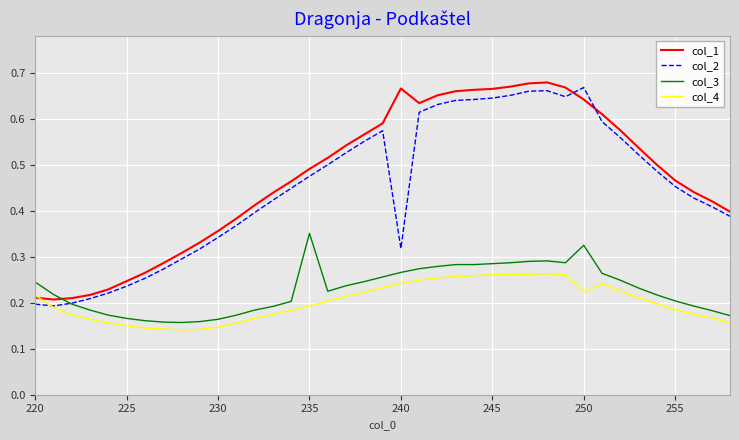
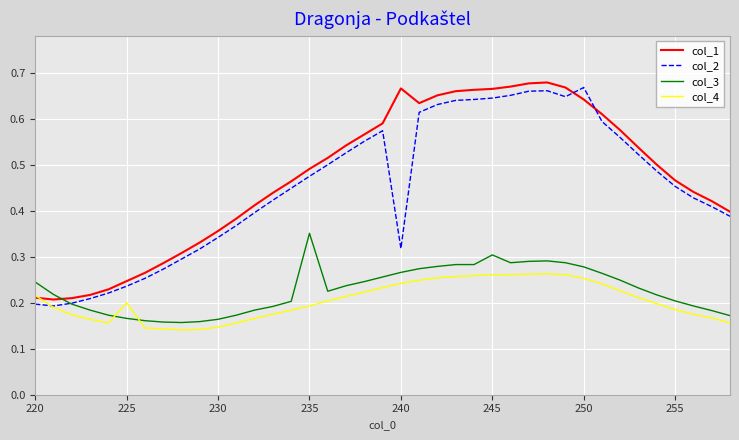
  {
    "col_1": {
      "225": 0.25,
      "230": 0.36,
      "235": 0.49,
      "240": 0.67,
      "245": 0.67,
      "250": 0.64,
      "255": 0.47
    },
    "col_2": {
      "220": 0.20,
      "225": 0.24,
      "230": 0.34,
      "235": 0.48,
      "240": 0.32,
      "245": 0.65,
      "250": 0.67,
      "255": 0.45
    },
    "col_3": {
      "220": 0.25,
      "225": 0.17,
      "230": 0.16,
      "235": 0.35,
      "240": 0.27,
-     "245": 0.29,
-     "250": 0.33,
+     "245": 0.30,
+     "250": 0.28,
      "255": 0.20
    },
    "col_4": {
-     "225": 0.15,
+     "225": 0.20,
      "230": 0.15,
      "235": 0.19,
      "240": 0.24,
      "245": 0.26,
-     "250": 0.22,
+     "250": 0.25,
      "255": 0.19
    }
  }
